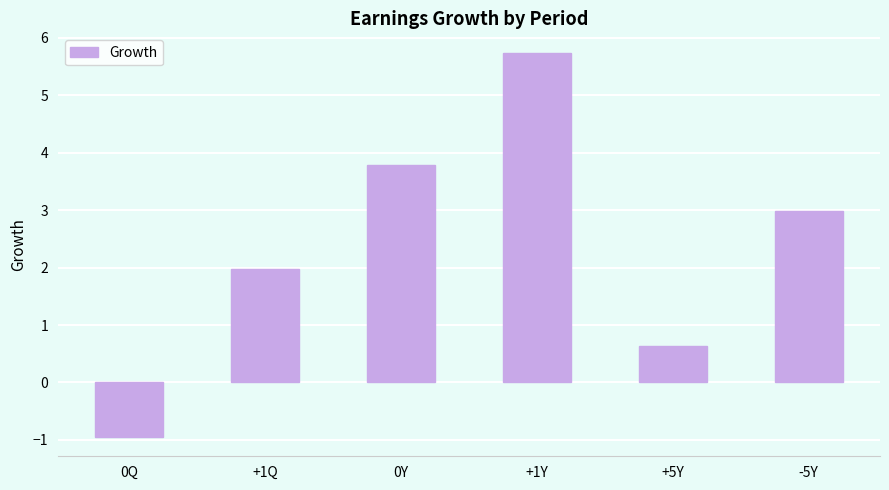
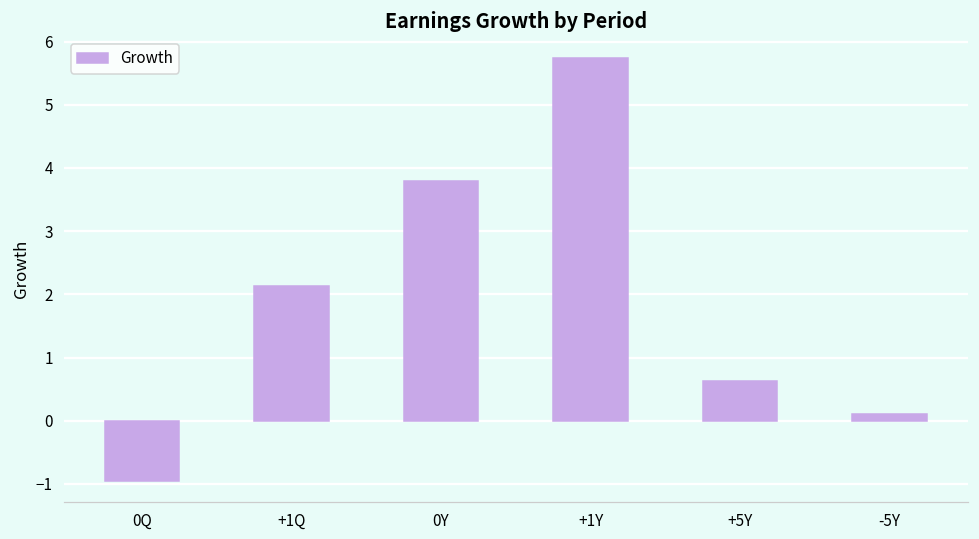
  {
    "0Q": -1.0,
-   "+1Q": 2.0,
+   "+1Q": 2.1,
    "0Y": 3.8,
    "+1Y": 5.7,
    "+5Y": 0.6,
-   "-5Y": 3.0
+   "-5Y": 0.1
  }
